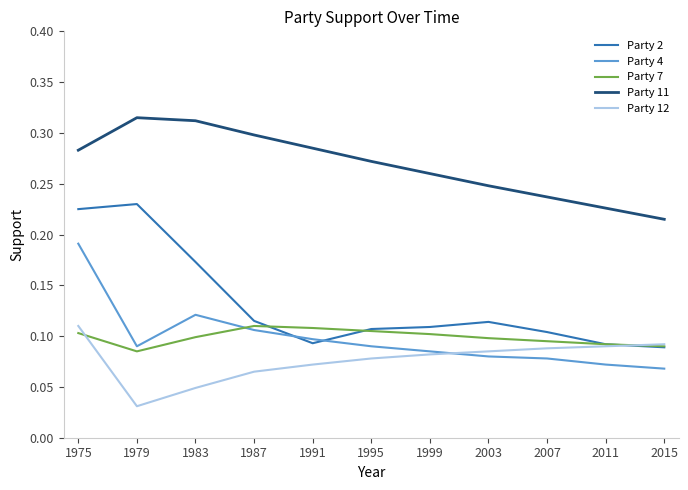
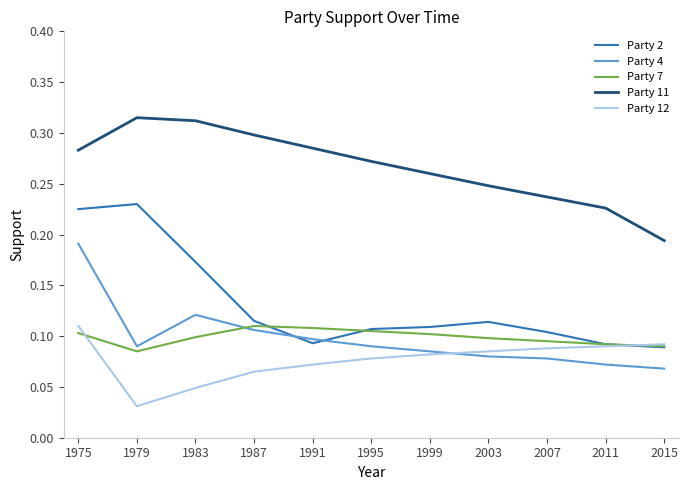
  {
    "Party 2": {
      "1975": 0.225,
      "1979": 0.230,
      "1983": 0.173,
      "1987": 0.115,
      "1991": 0.093,
      "1999": 0.109,
      "2003": 0.114,
      "2007": 0.104
    },
    "Party 4": {
      "1975": 0.191,
      "1979": 0.090,
      "1983": 0.121,
      "1987": 0.106,
      "1991": 0.097,
      "1995": 0.090,
      "1999": 0.085,
      "2003": 0.080,
      "2007": 0.078,
      "2011": 0.072,
      "2015": 0.068
    },
    "Party 7": {
      "1975": 0.103,
      "1979": 0.085,
      "1983": 0.099,
      "1987": 0.110,
      "1991": 0.108,
      "1999": 0.102,
      "2003": 0.098,
      "2007": 0.095
    },
    "Party 11": {
      "1975": 0.283,
      "1979": 0.315,
      "1983": 0.312,
      "1987": 0.298,
      "1991": 0.285,
      "1995": 0.272,
      "1999": 0.260,
      "2003": 0.248,
      "2007": 0.237,
      "2011": 0.226,
-     "2015": 0.215
+     "2015": 0.194
    },
    "Party 12": {
      "1975": 0.110,
      "1979": 0.031,
      "1983": 0.049,
      "1987": 0.065,
      "1991": 0.072,
      "1995": 0.078,
      "1999": 0.082,
      "2003": 0.085,
      "2007": 0.088
    }
  }
